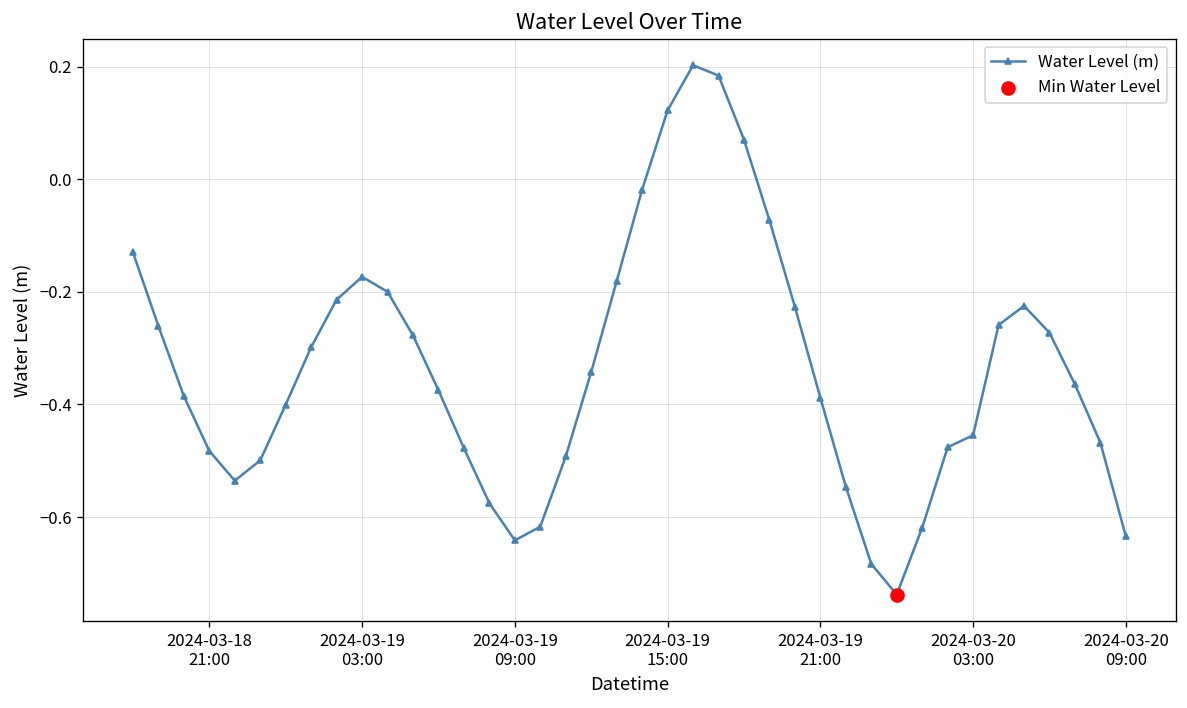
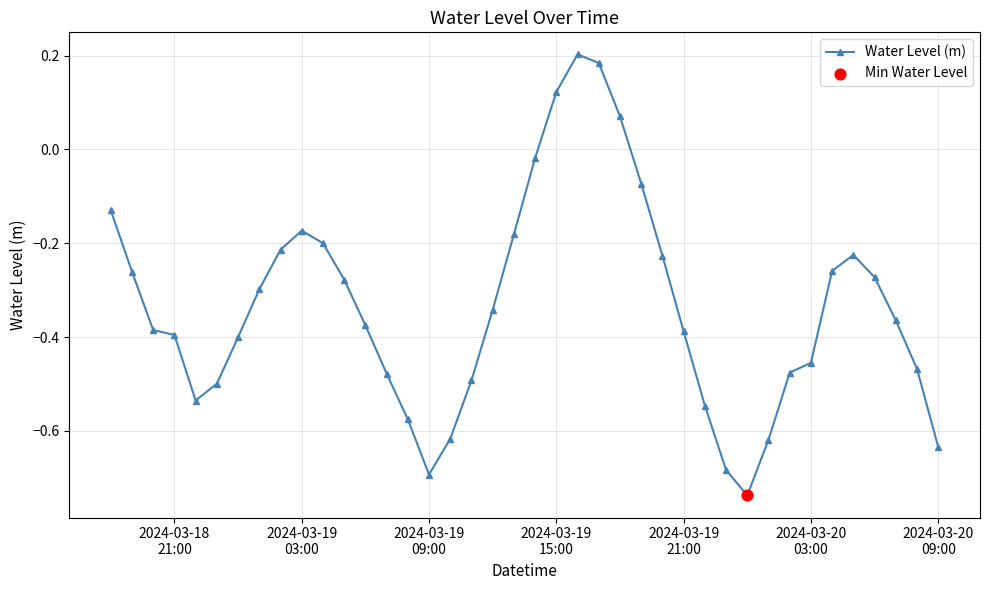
  {
    "Water Level (m)": {
-     "2024-03-18 21:00": -0.48,
+     "2024-03-18 21:00": -0.40,
      "2024-03-19 03:00": -0.17,
-     "2024-03-19 09:00": -0.64,
+     "2024-03-19 09:00": -0.69,
      "2024-03-19 15:00": 0.12,
      "2024-03-19 21:00": -0.39,
      "2024-03-20 03:00": -0.45,
      "2024-03-20 09:00": -0.63
    }
  }
